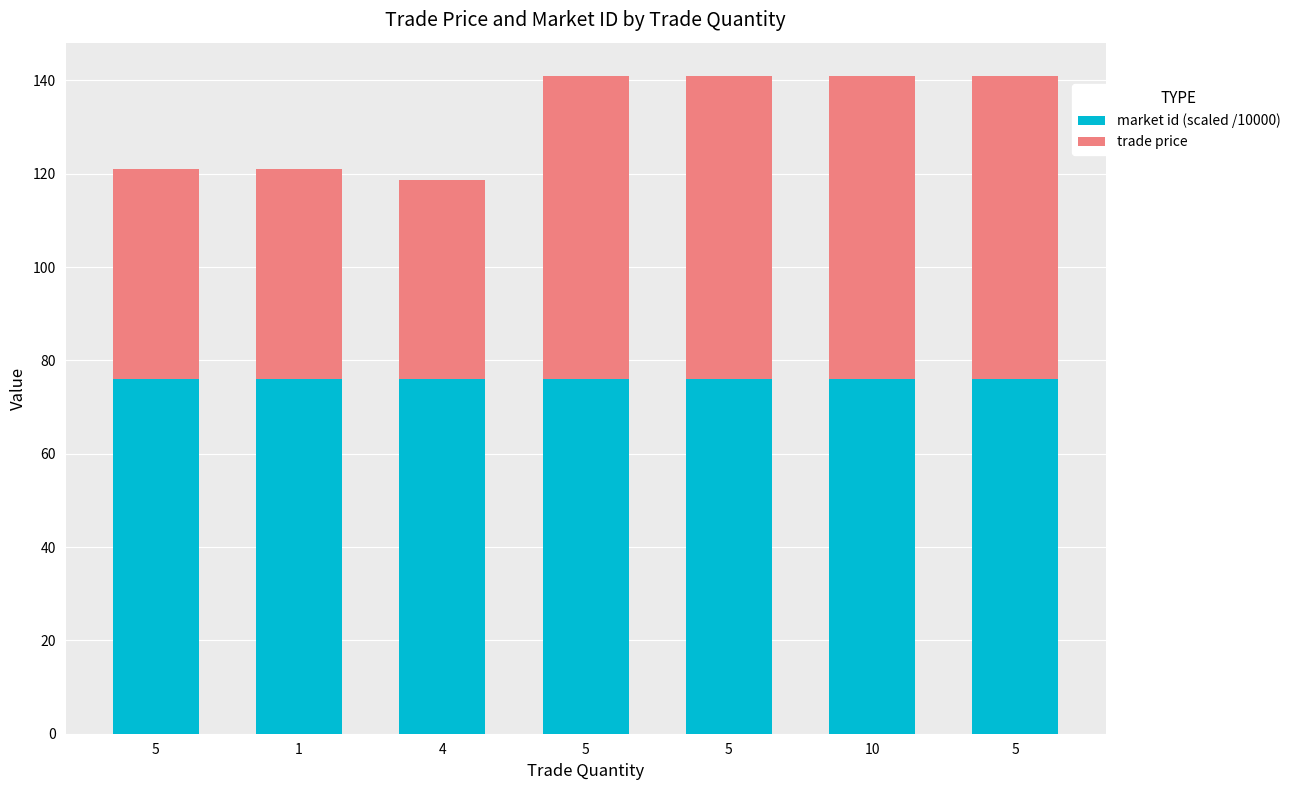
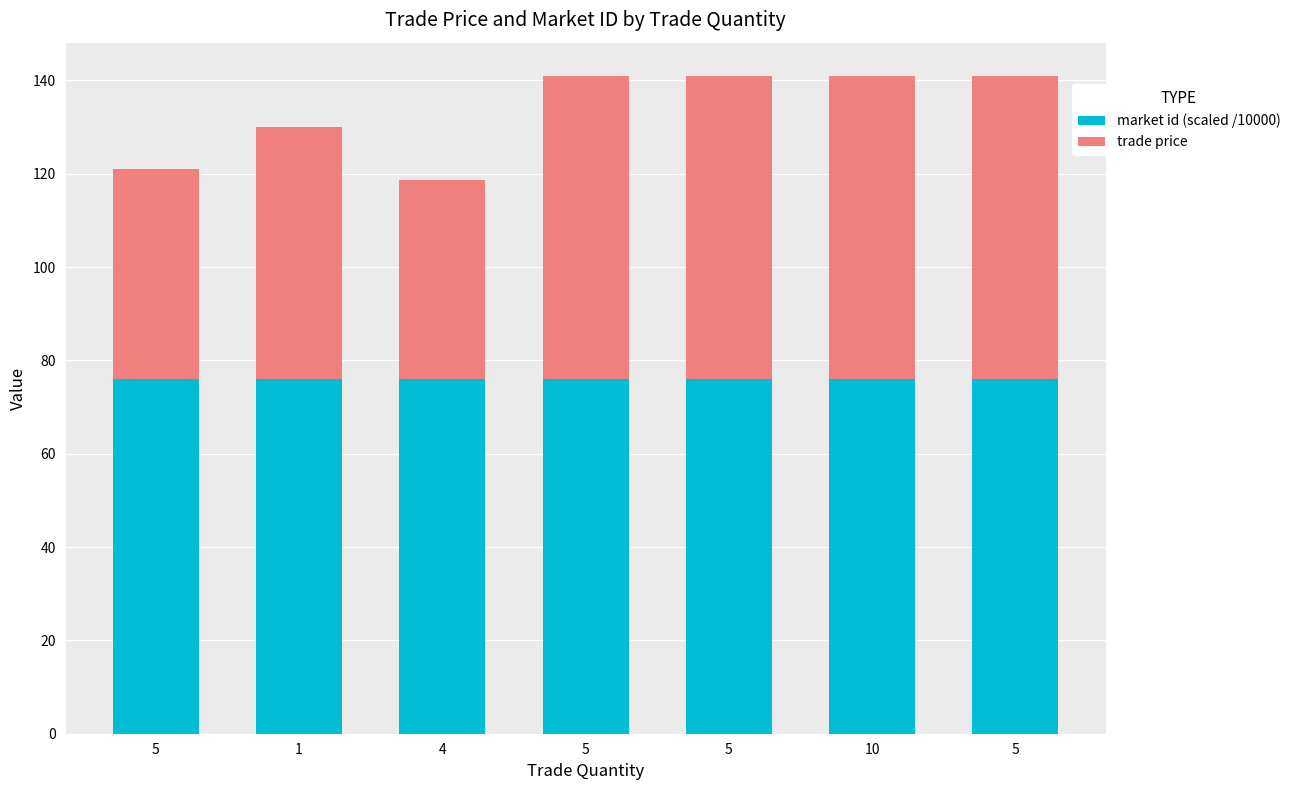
  {
    "market id (scaled /10000)": {
      "1": 76,
      "4": 76,
      "10": 76
    },
    "trade price": {
-     "1": 45,
+     "1": 54,
      "4": 43,
      "10": 65
    }
  }
